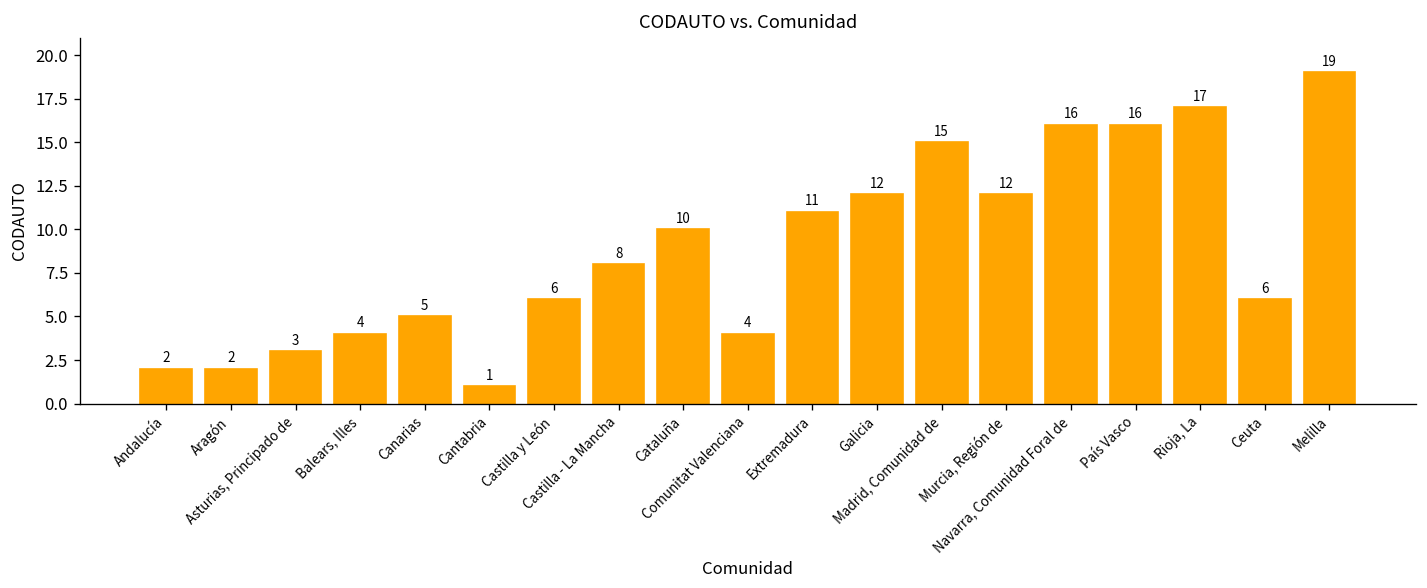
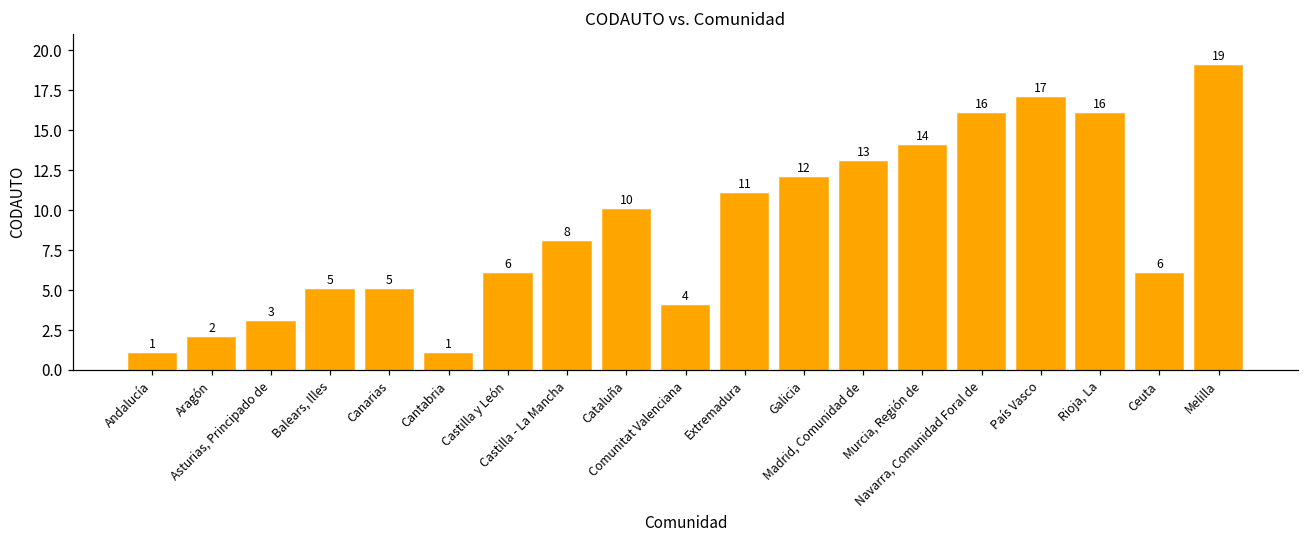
  {
-   "Andalucía": 2,
+   "Andalucía": 1,
    "Aragón": 2,
    "Asturias, Principado de": 3,
-   "Balears, Illes": 4,
+   "Balears, Illes": 5,
    "Canarias": 5,
    "Cantabria": 1,
    "Castilla y León": 6,
    "Castilla - La Mancha": 8,
    "Cataluña": 10,
    "Comunitat Valenciana": 4,
    "Extremadura": 11,
    "Galicia": 12,
-   "Madrid, Comunidad de": 15,
-   "Murcia, Región de": 12,
+   "Madrid, Comunidad de": 13,
+   "Murcia, Región de": 14,
    "Navarra, Comunidad Foral de": 16,
-   "País Vasco": 16,
-   "Rioja, La": 17,
+   "País Vasco": 17,
+   "Rioja, La": 16,
    "Ceuta": 6,
    "Melilla": 19
  }
